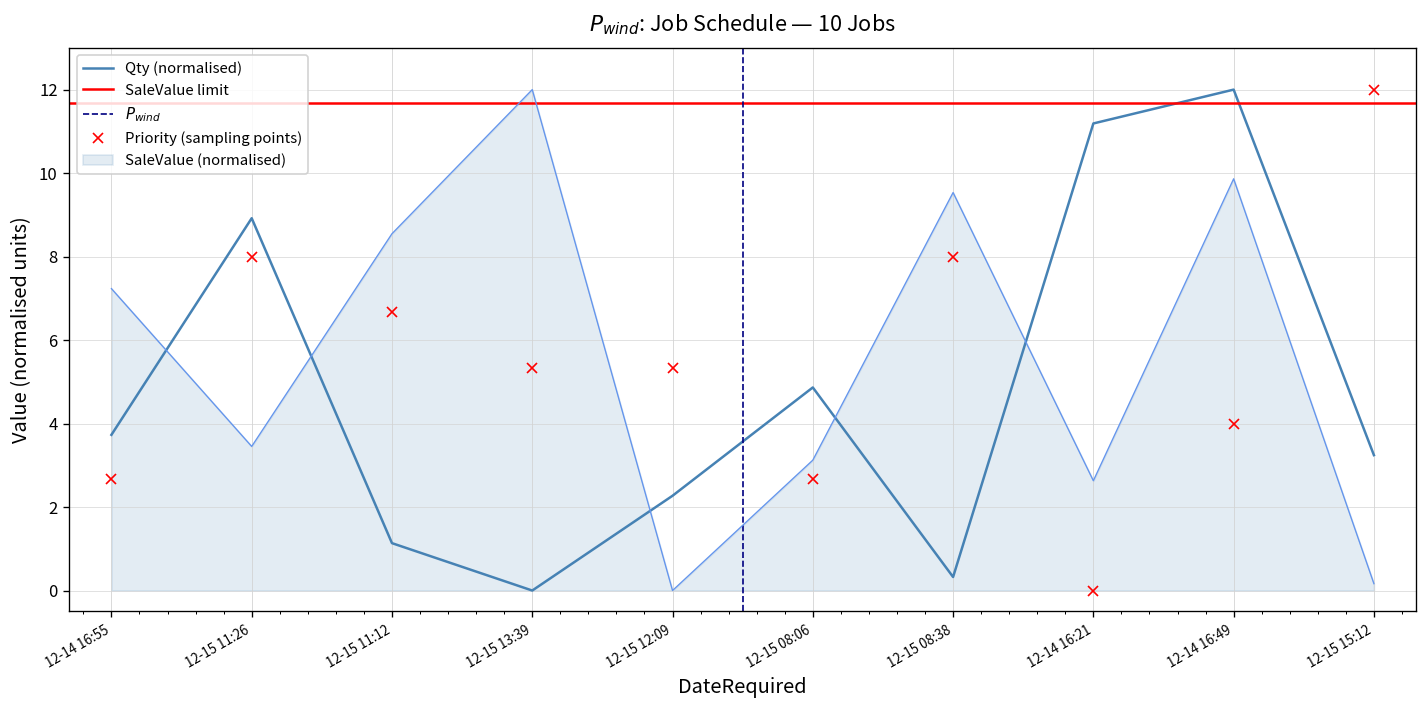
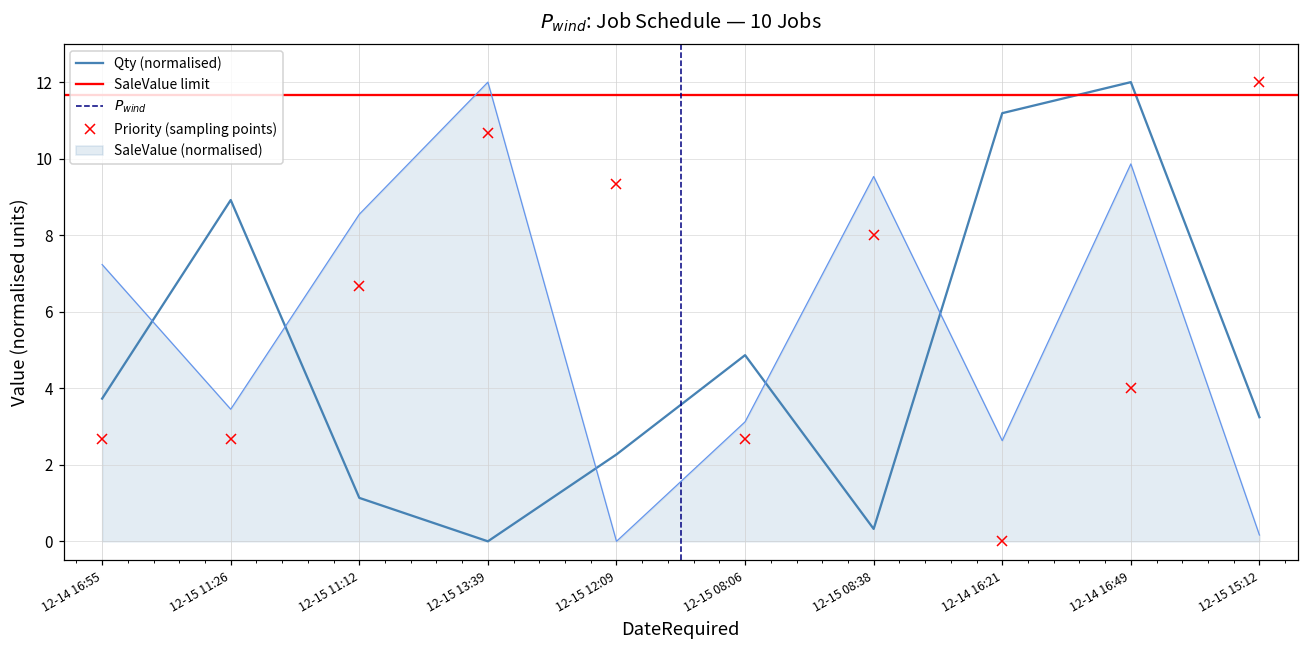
  {
    "Priority (sampling points)": {
      "12-14 16:55": 2.7,
-     "12-15 11:26": 8.0,
+     "12-15 11:26": 2.7,
      "12-15 11:12": 6.7,
-     "12-15 13:39": 5.3,
-     "12-15 12:09": 5.3,
+     "12-15 13:39": 10.7,
+     "12-15 12:09": 9.3,
      "12-15 08:06": 2.7,
      "12-15 08:38": 8.0,
      "12-14 16:21": 0.0,
      "12-14 16:49": 4.0,
      "12-15 15:12": 12.0
    }
  }
